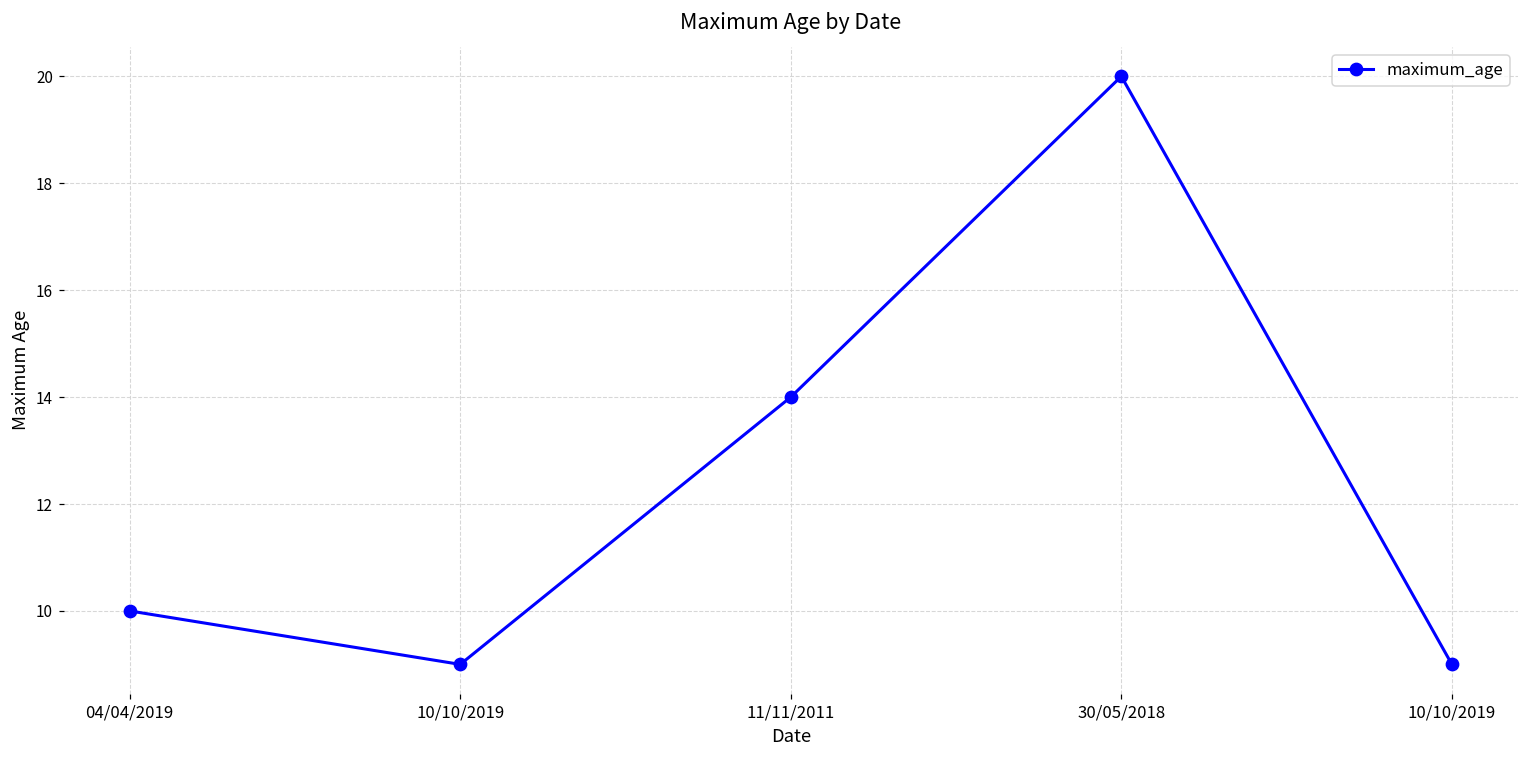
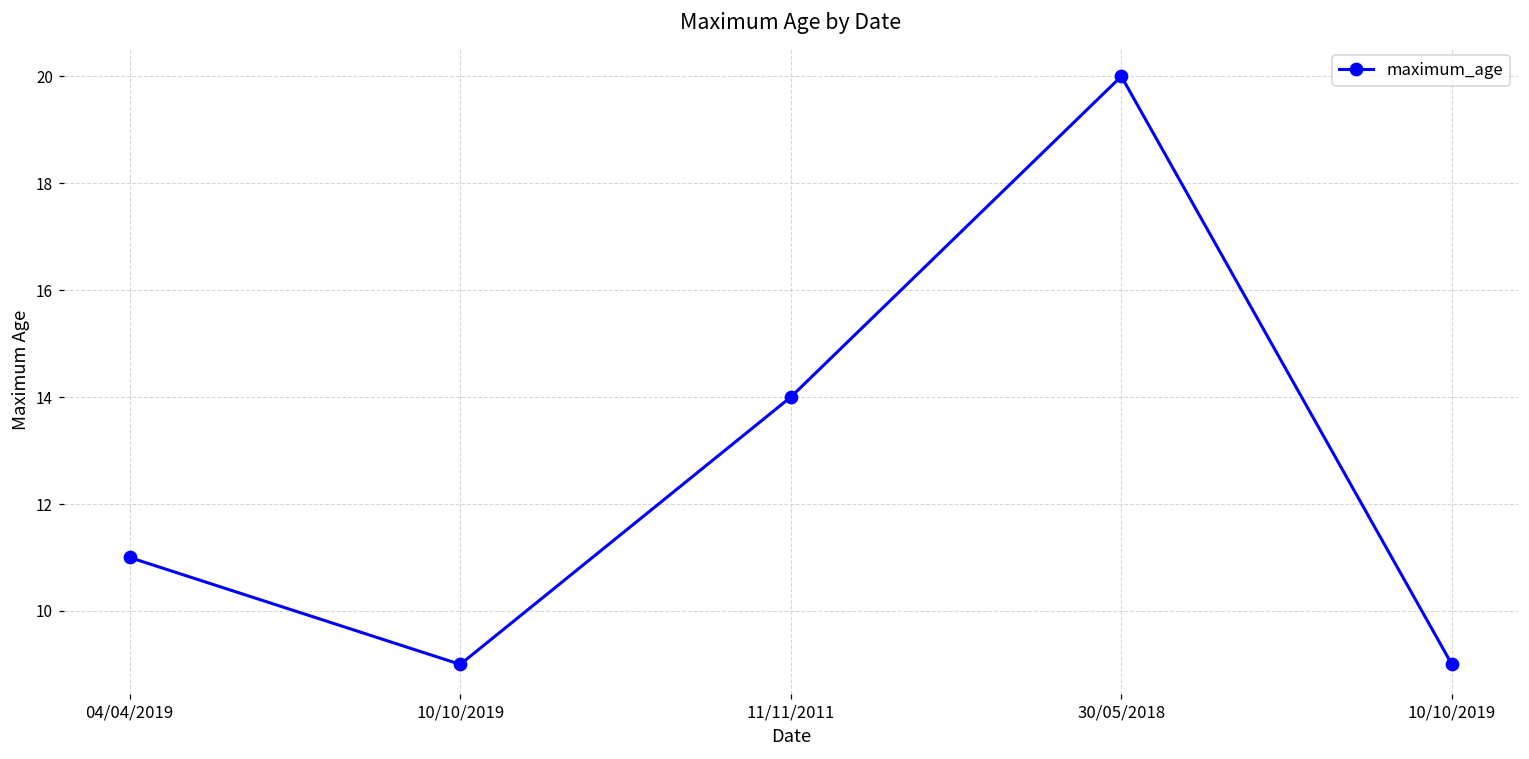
  {
-   "04/04/2019": 10,
+   "04/04/2019": 11,
    "11/11/2011": 14,
    "30/05/2018": 20
  }
